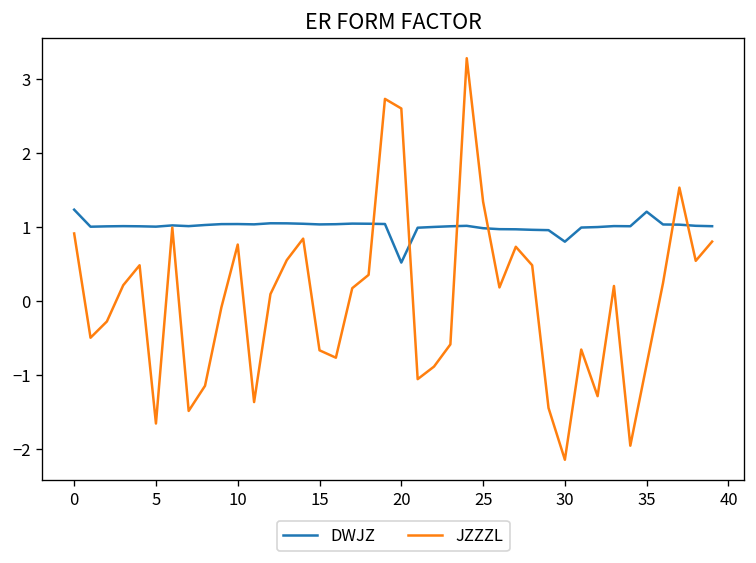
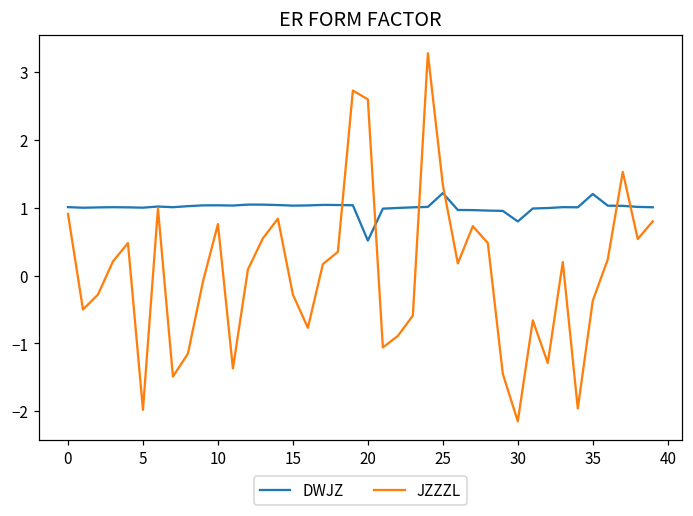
  {
    "DWJZ": {
-     "0": 1.2,
+     "0": 1.0,
      "5": 1.0,
      "10": 1.0,
      "15": 1.0,
      "20": 0.5,
-     "25": 1.0,
+     "25": 1.2,
      "30": 0.8,
      "35": 1.2
    },
    "JZZZL": {
      "0": 0.9,
-     "5": -1.7,
+     "5": -2.0,
      "10": 0.8,
-     "15": -0.7,
+     "15": -0.3,
      "20": 2.6,
      "25": 1.3,
      "30": -2.2,
-     "35": -0.9
+     "35": -0.4
    }
  }
